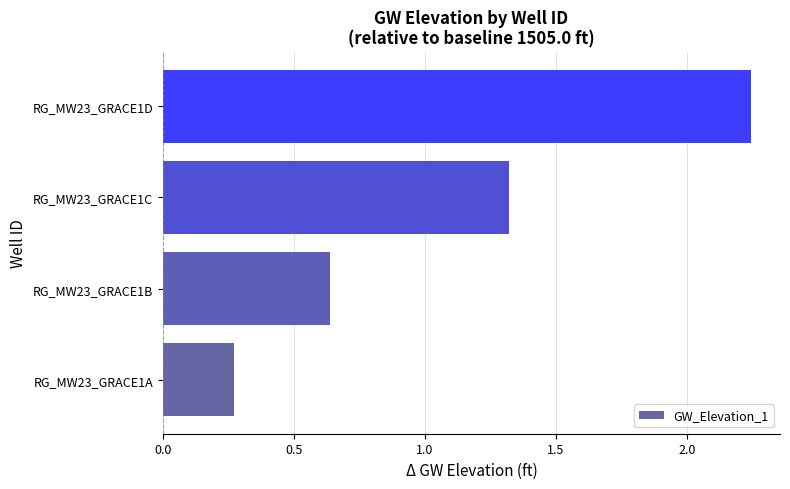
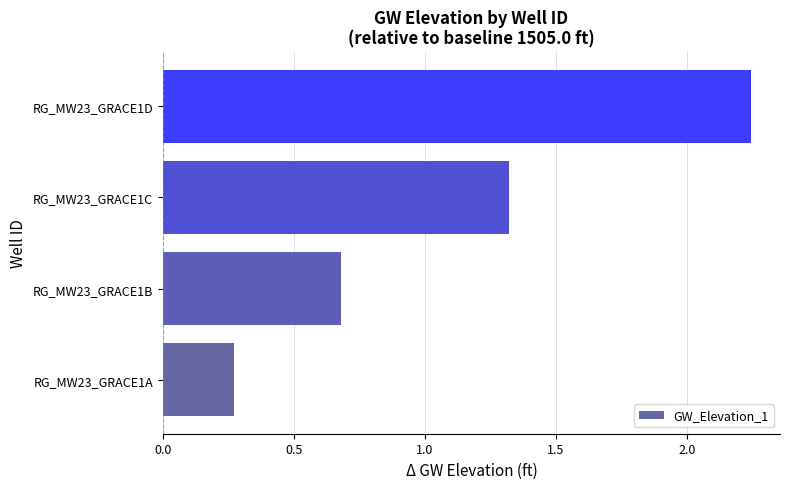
  {
    "RG_MW23_GRACE1D": 2.24,
    "RG_MW23_GRACE1C": 1.32,
-   "RG_MW23_GRACE1B": 0.64,
+   "RG_MW23_GRACE1B": 0.68,
    "RG_MW23_GRACE1A": 0.27
  }
